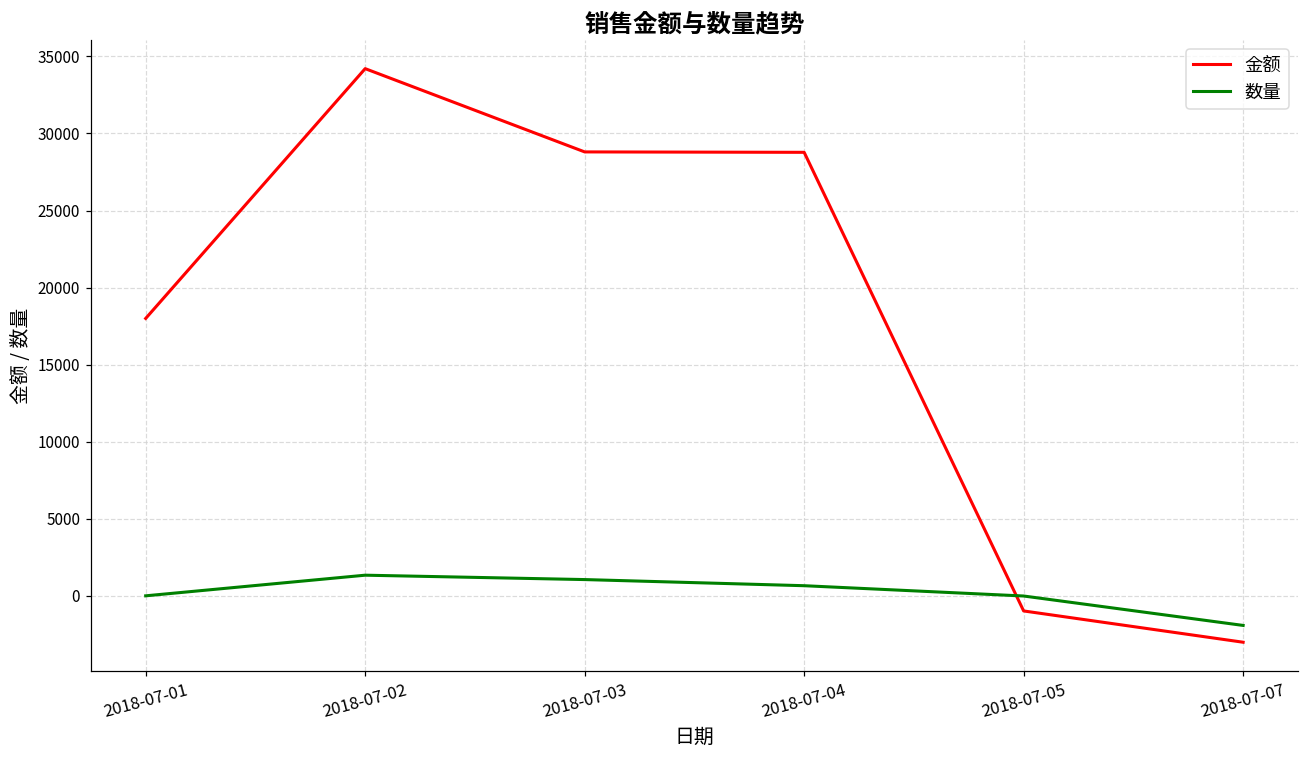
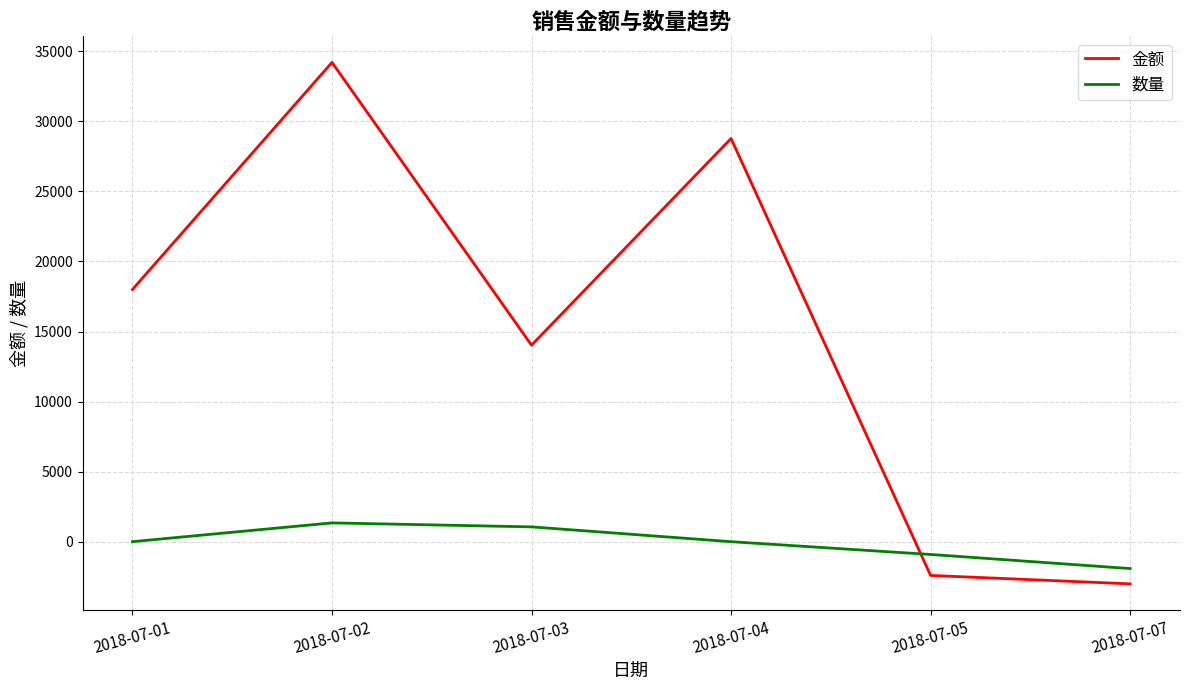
  {
    "金额": {
      "2018-07-01": 18000,
      "2018-07-02": 34200,
-     "2018-07-03": 28800,
+     "2018-07-03": 14000,
      "2018-07-04": 28800,
-     "2018-07-05": -1000,
+     "2018-07-05": -2400,
      "2018-07-07": -3000
    },
    "数量": {
      "2018-07-01": 0,
      "2018-07-02": 1300,
      "2018-07-03": 1100,
-     "2018-07-04": 700,
-     "2018-07-05": 0,
+     "2018-07-04": 0,
+     "2018-07-05": -900,
      "2018-07-07": -1900
    }
  }
